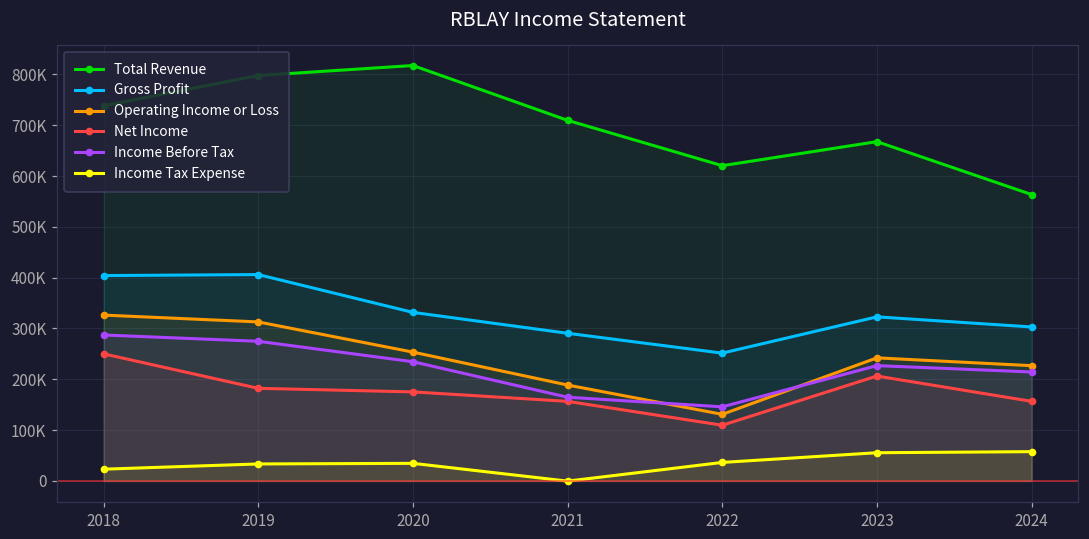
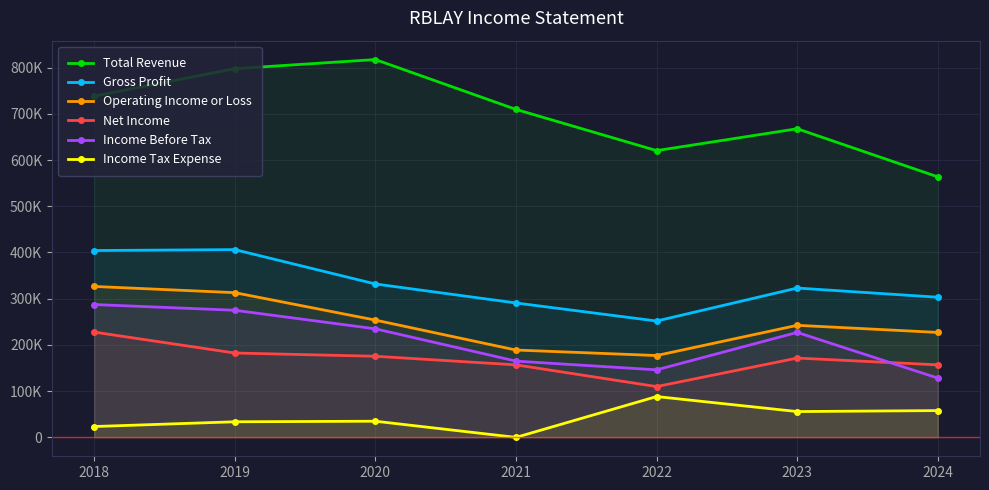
  {
    "Total Revenue": {
      "2020": 820000,
      "2021": 710000,
      "2022": 620000,
      "2023": 670000,
      "2024": 560000
    },
    "Gross Profit": {
      "2018": 400000,
      "2019": 410000,
      "2020": 330000,
      "2021": 290000,
      "2022": 250000,
      "2023": 320000,
      "2024": 300000
    },
    "Operating Income or Loss": {
      "2018": 330000,
      "2019": 310000,
      "2020": 250000,
      "2021": 190000,
-     "2022": 130000,
+     "2022": 180000,
      "2023": 240000,
      "2024": 230000
    },
    "Net Income": {
-     "2018": 250000,
+     "2018": 230000,
      "2019": 180000,
      "2020": 180000,
      "2021": 160000,
      "2022": 110000,
-     "2023": 210000,
+     "2023": 170000,
      "2024": 160000
    },
    "Income Before Tax": {
      "2018": 290000,
      "2019": 270000,
      "2020": 230000,
      "2021": 160000,
      "2022": 150000,
      "2023": 230000,
-     "2024": 210000
+     "2024": 130000
    },
    "Income Tax Expense": {
      "2018": 20000,
      "2019": 30000,
      "2020": 30000,
      "2021": 0,
-     "2022": 40000,
+     "2022": 90000,
      "2023": 60000,
      "2024": 60000
    }
  }
